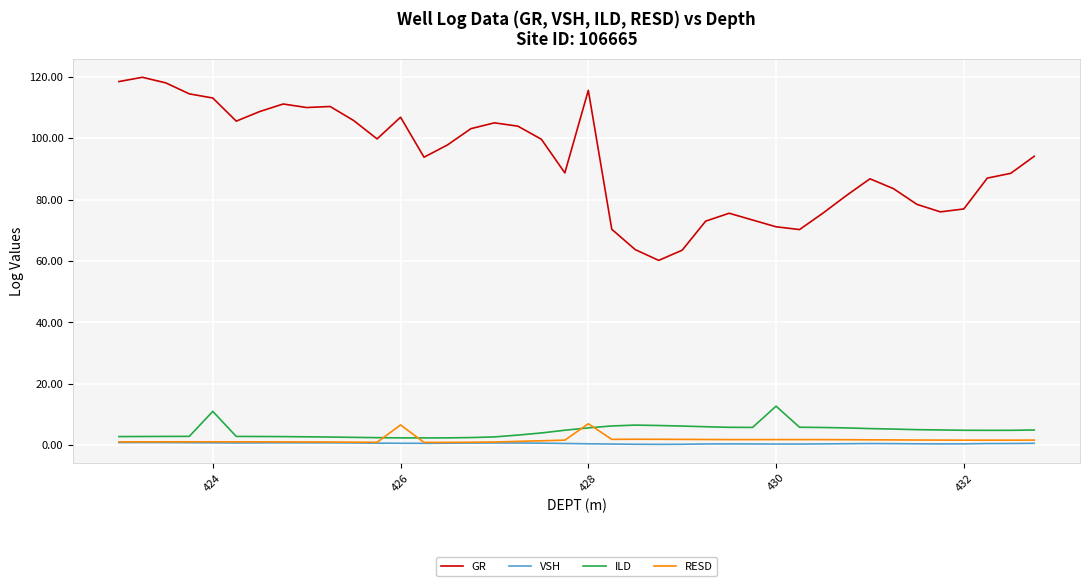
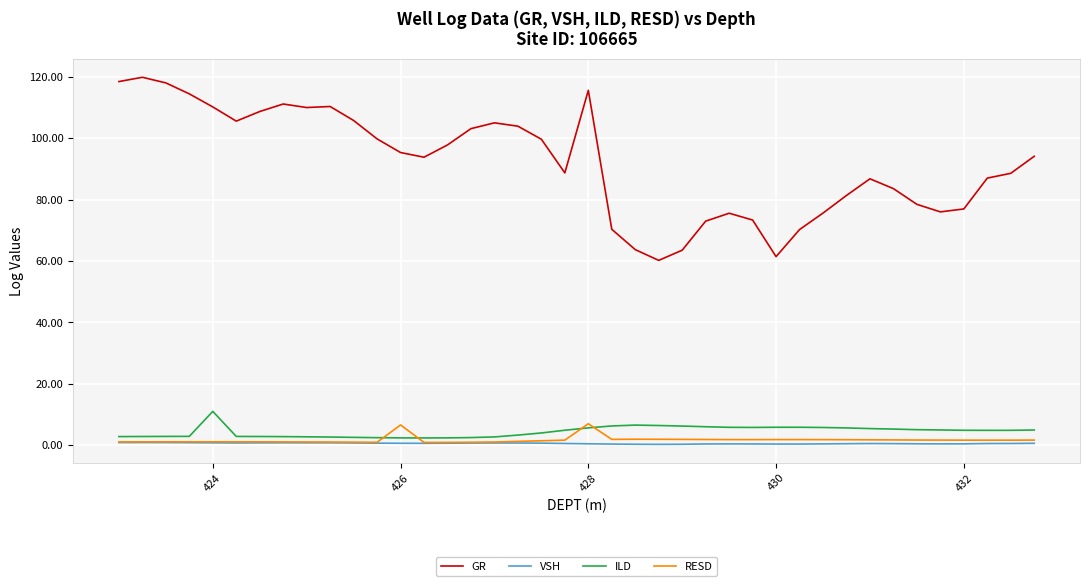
  {
    "GR": {
-     "424": 113,
-     "426": 107,
+     "424": 110,
+     "426": 95,
      "428": 116,
-     "430": 71,
+     "430": 61,
      "432": 77
    },
    "VSH": {
      "426": 1,
      "428": 0,
      "430": 0,
      "432": 0
    },
    "ILD": {
      "424": 11,
      "426": 2,
      "428": 6,
-     "430": 13,
+     "430": 6,
      "432": 5
    },
    "RESD": {
      "426": 7,
      "428": 7,
      "430": 2,
      "432": 2
    }
  }
